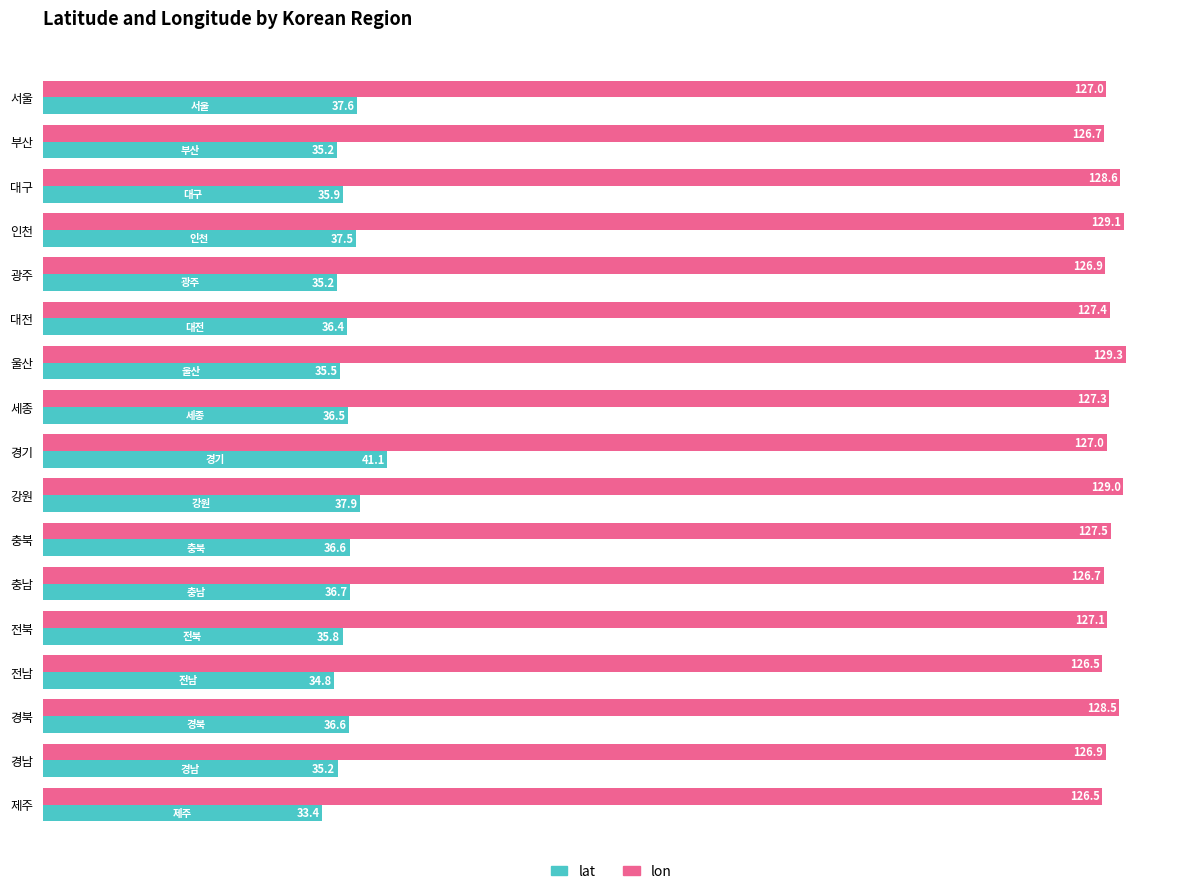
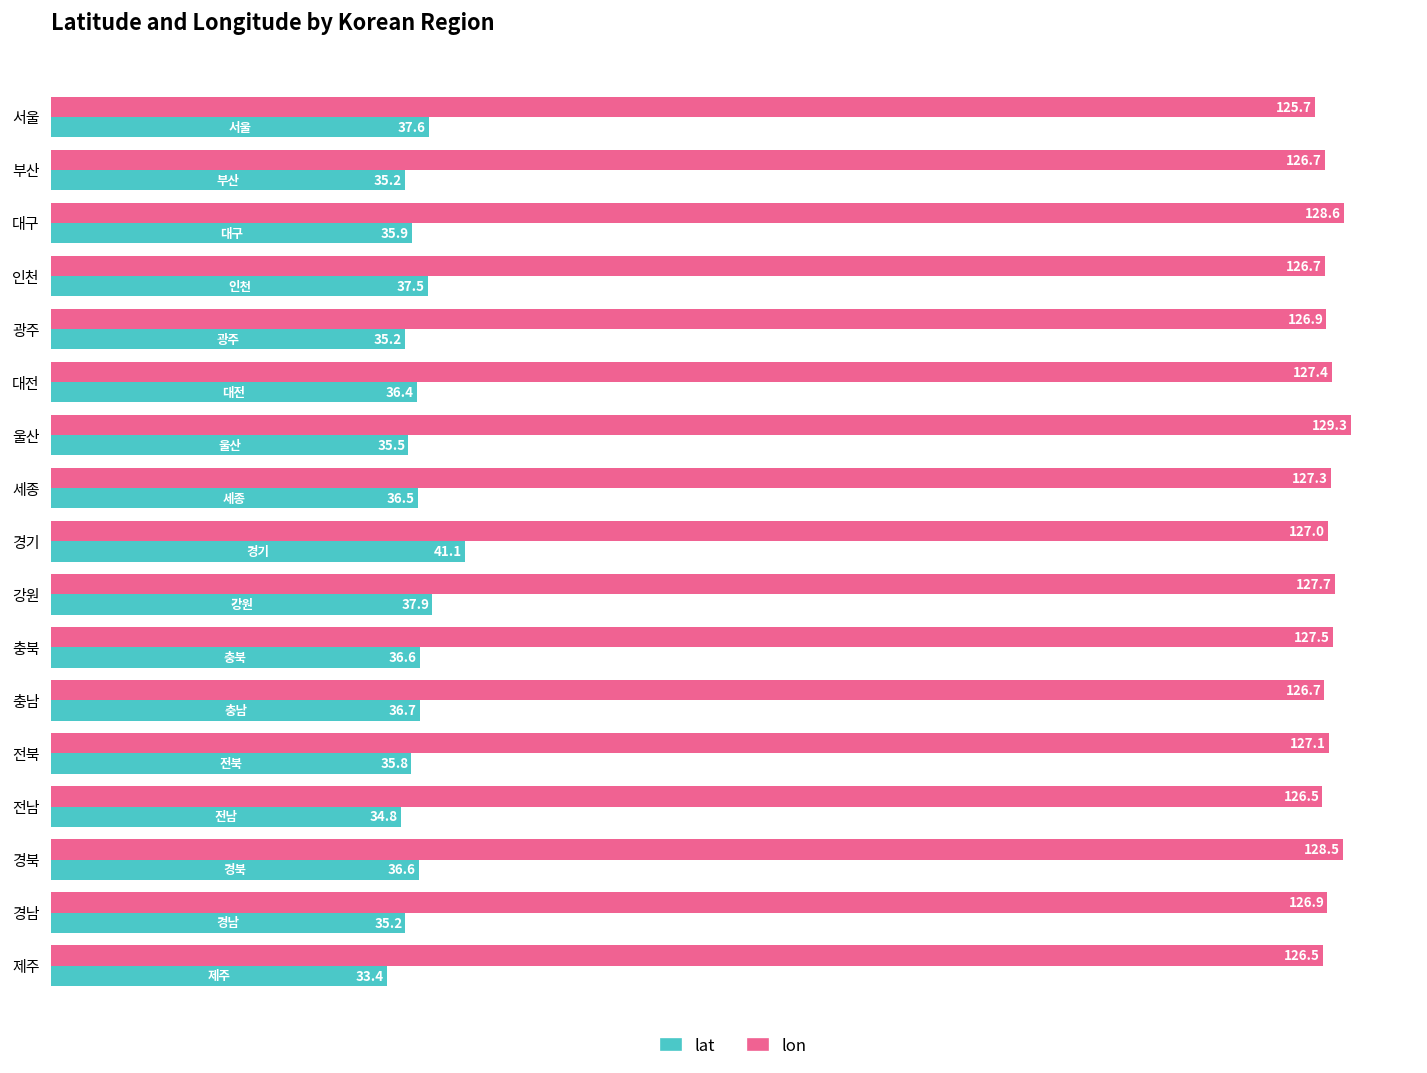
  {
    "lat": {
      "서울": 37.6,
      "부산": 35.2,
      "대구": 35.9,
      "인천": 37.5,
      "광주": 35.2,
      "대전": 36.4,
      "울산": 35.5,
      "세종": 36.5,
      "경기": 41.1,
      "강원": 37.9,
      "충북": 36.6,
      "충남": 36.7,
      "전북": 35.8,
      "전남": 34.8,
      "경북": 36.6,
      "경남": 35.2,
      "제주": 33.4
    },
    "lon": {
-     "서울": 127.0,
+     "서울": 125.7,
      "부산": 126.7,
      "대구": 128.6,
-     "인천": 129.1,
+     "인천": 126.7,
      "광주": 126.9,
      "대전": 127.4,
      "울산": 129.3,
      "세종": 127.3,
      "경기": 127.0,
-     "강원": 129.0,
+     "강원": 127.7,
      "충북": 127.5,
      "충남": 126.7,
      "전북": 127.1,
      "전남": 126.5,
      "경북": 128.5,
      "경남": 126.9,
      "제주": 126.5
    }
  }
